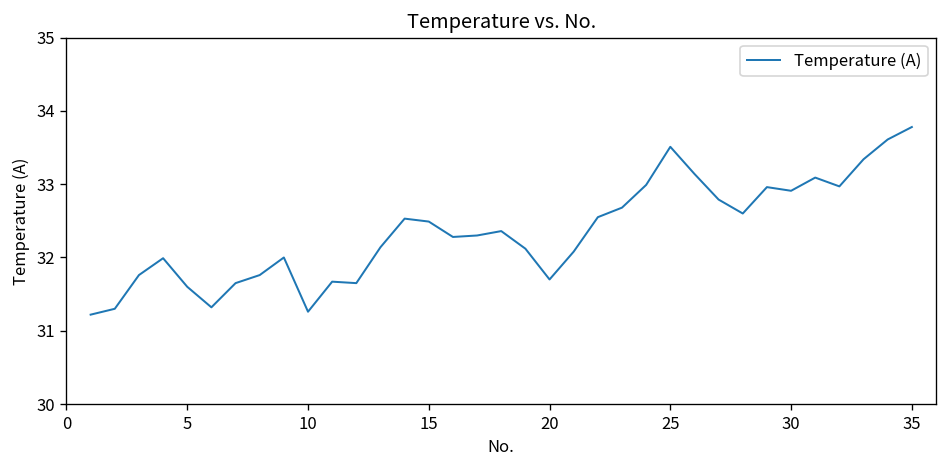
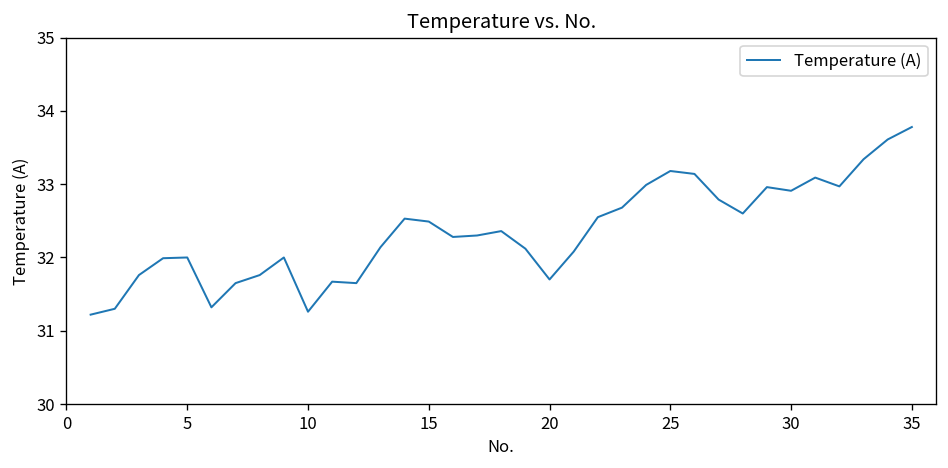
  {
-   "5": 31.6,
+   "5": 32.0,
    "10": 31.3,
    "15": 32.5,
    "20": 31.7,
-   "25": 33.5,
+   "25": 33.2,
    "30": 32.9,
    "35": 33.8
  }
